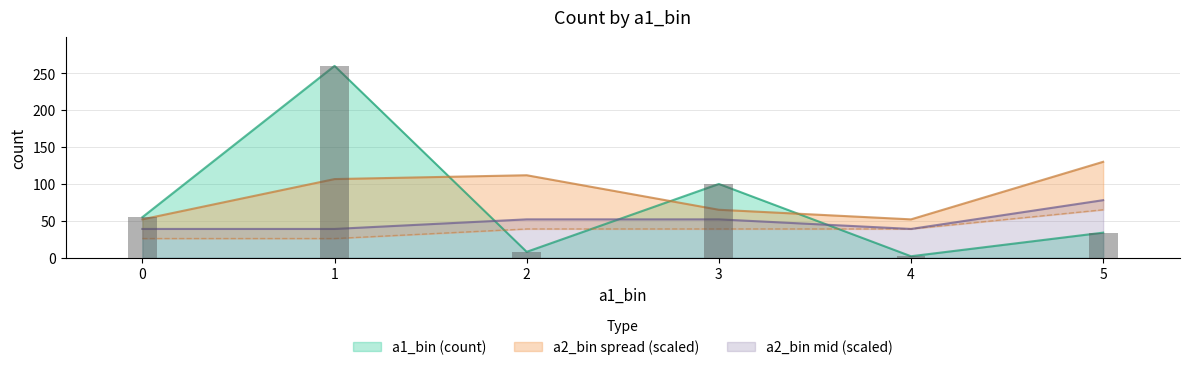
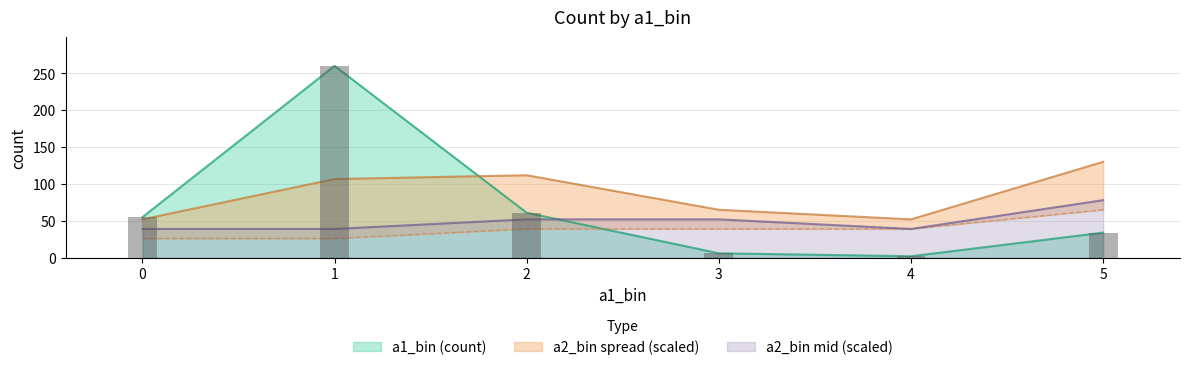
  {
    "a1_bin (count)": {
      "0": 60,
      "1": 260,
-     "2": 10,
-     "3": 100,
+     "2": 60,
+     "3": 10,
      "4": 0,
      "5": 30
    },
    "a2_bin spread (scaled)": {
      "1": 110,
      "2": 110,
      "3": 70,
      "4": 10,
      "5": 130
    },
    "a2_bin mid (scaled)": {
      "0": 40,
      "1": 40,
      "2": 50,
      "3": 50,
      "5": 80
    }
  }
